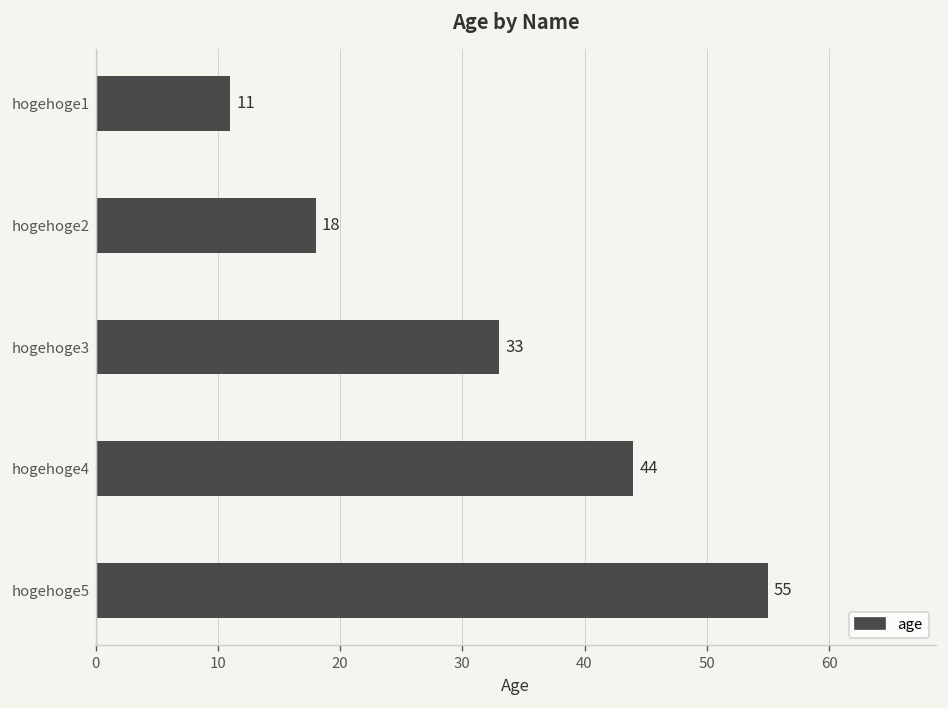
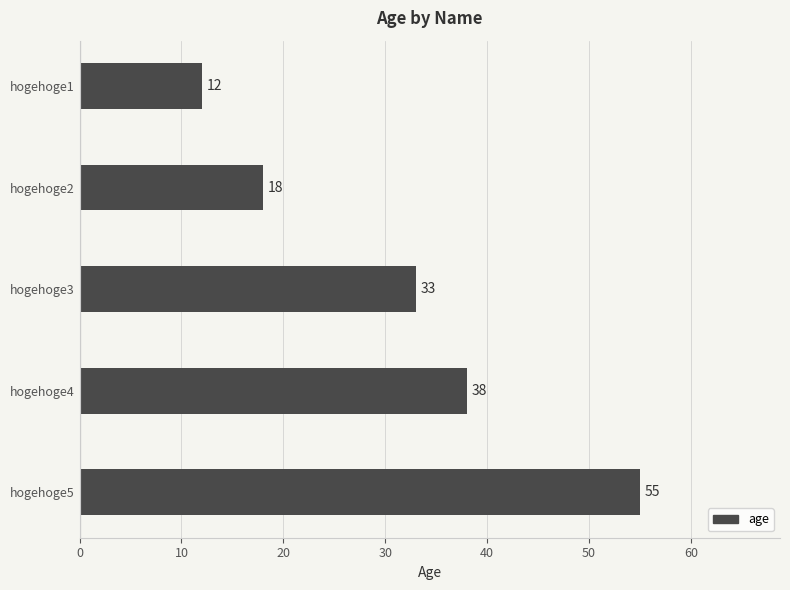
  {
-   "hogehoge1": 11,
+   "hogehoge1": 12,
    "hogehoge2": 18,
    "hogehoge3": 33,
-   "hogehoge4": 44,
+   "hogehoge4": 38,
    "hogehoge5": 55
  }
